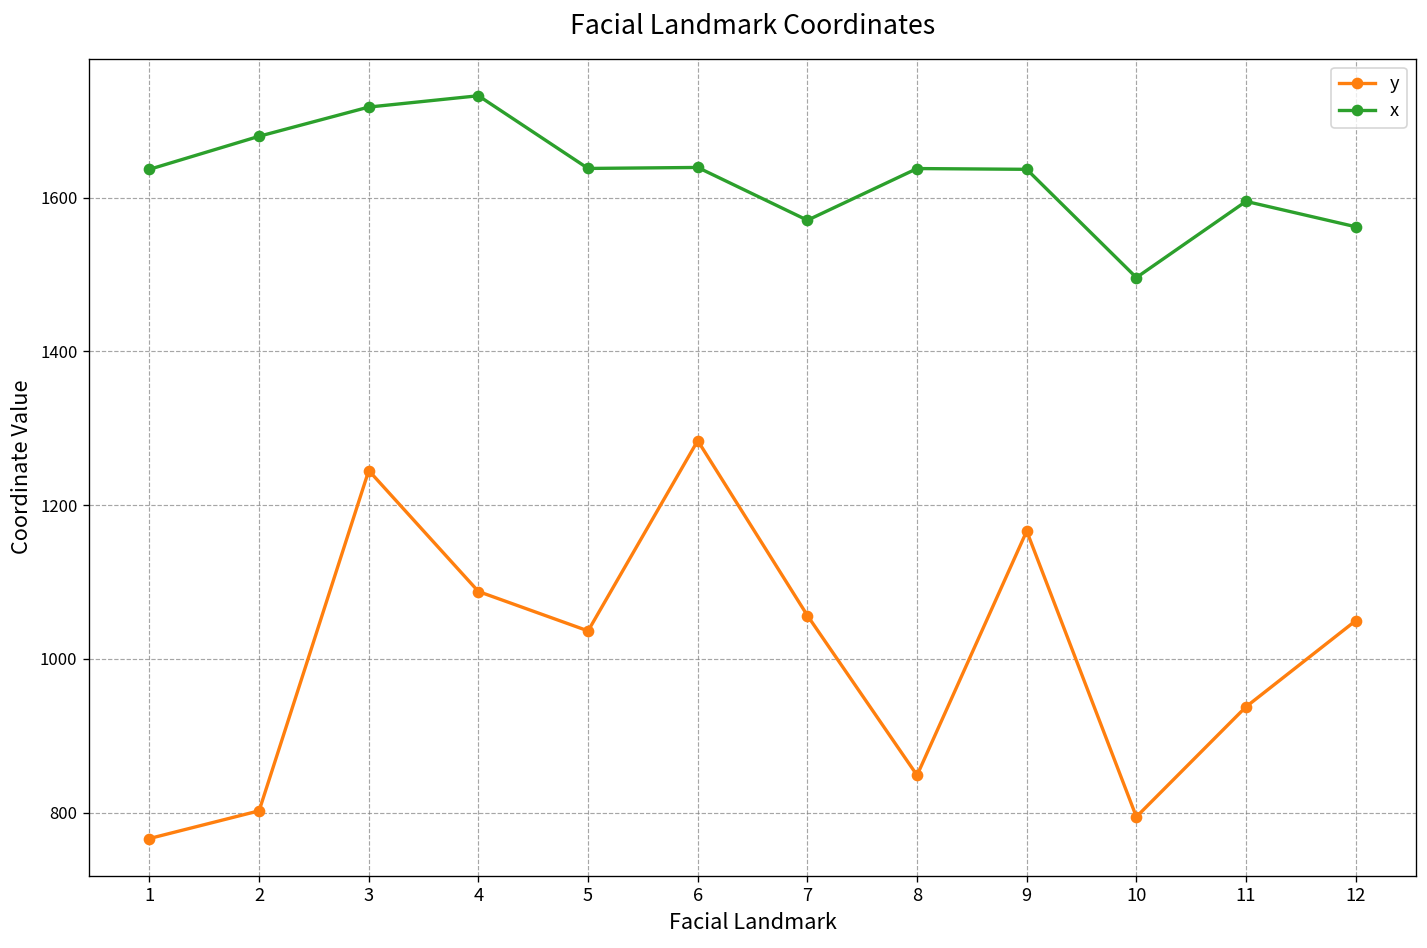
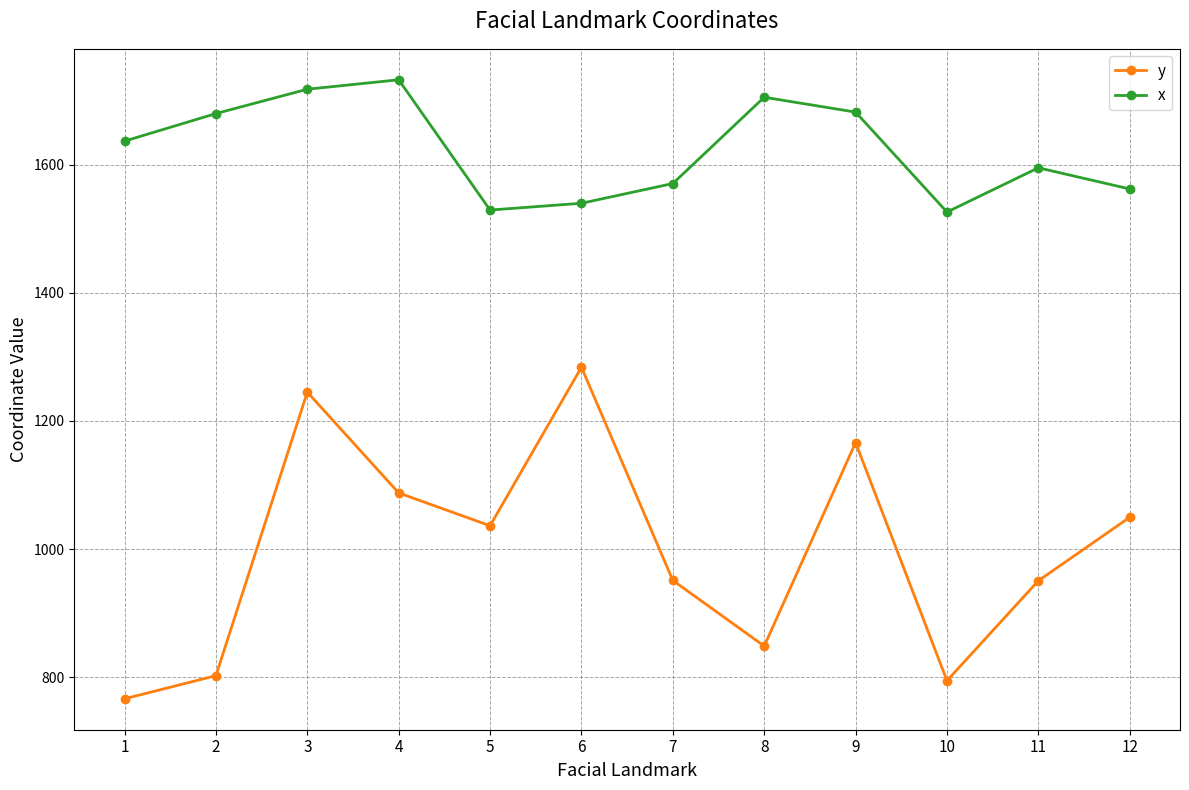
  {
    "y": {
      "1": 770,
      "2": 800,
      "3": 1240,
      "4": 1090,
      "5": 1040,
      "6": 1280,
-     "7": 1060,
+     "7": 950,
      "8": 850,
      "9": 1170,
      "10": 790,
-     "11": 940,
+     "11": 950,
      "12": 1050
    },
    "x": {
      "1": 1640,
      "2": 1680,
      "3": 1720,
      "4": 1730,
-     "5": 1640,
-     "6": 1640,
+     "5": 1530,
+     "6": 1540,
      "7": 1570,
-     "8": 1640,
-     "9": 1640,
-     "10": 1500,
+     "8": 1710,
+     "9": 1680,
+     "10": 1530,
      "11": 1600,
      "12": 1560
    }
  }
